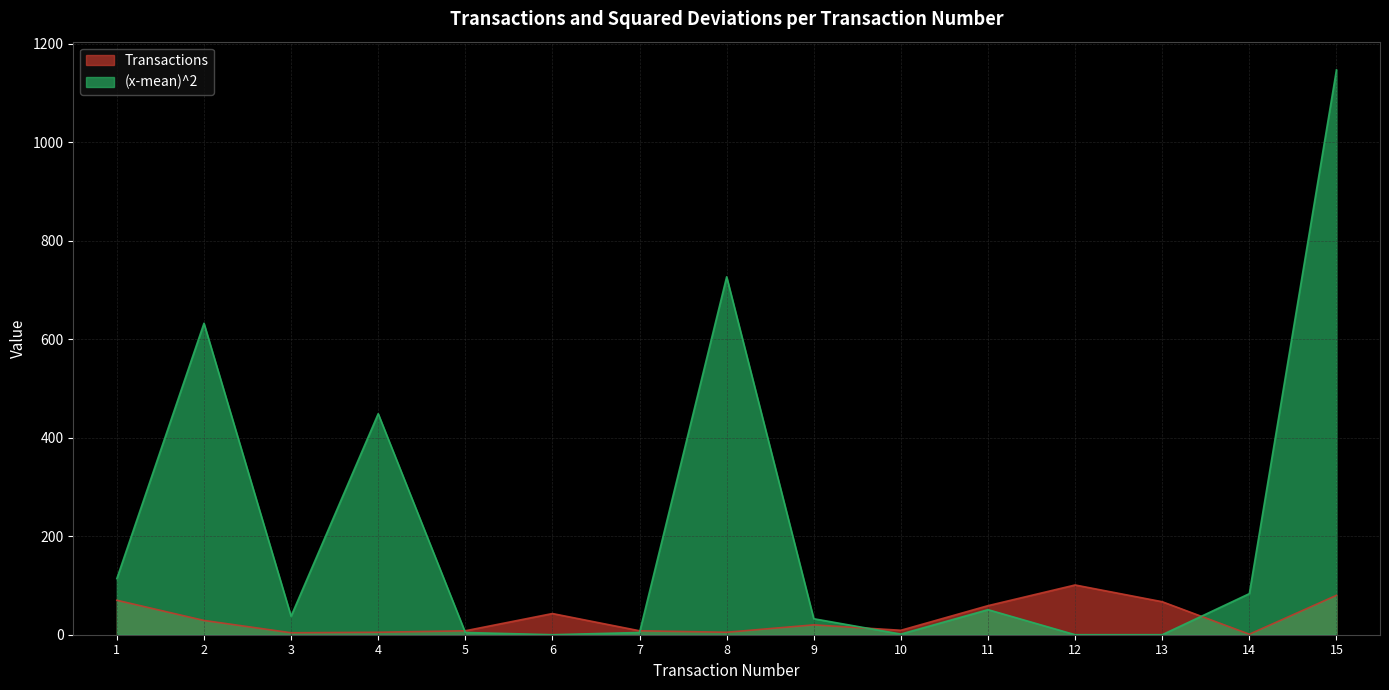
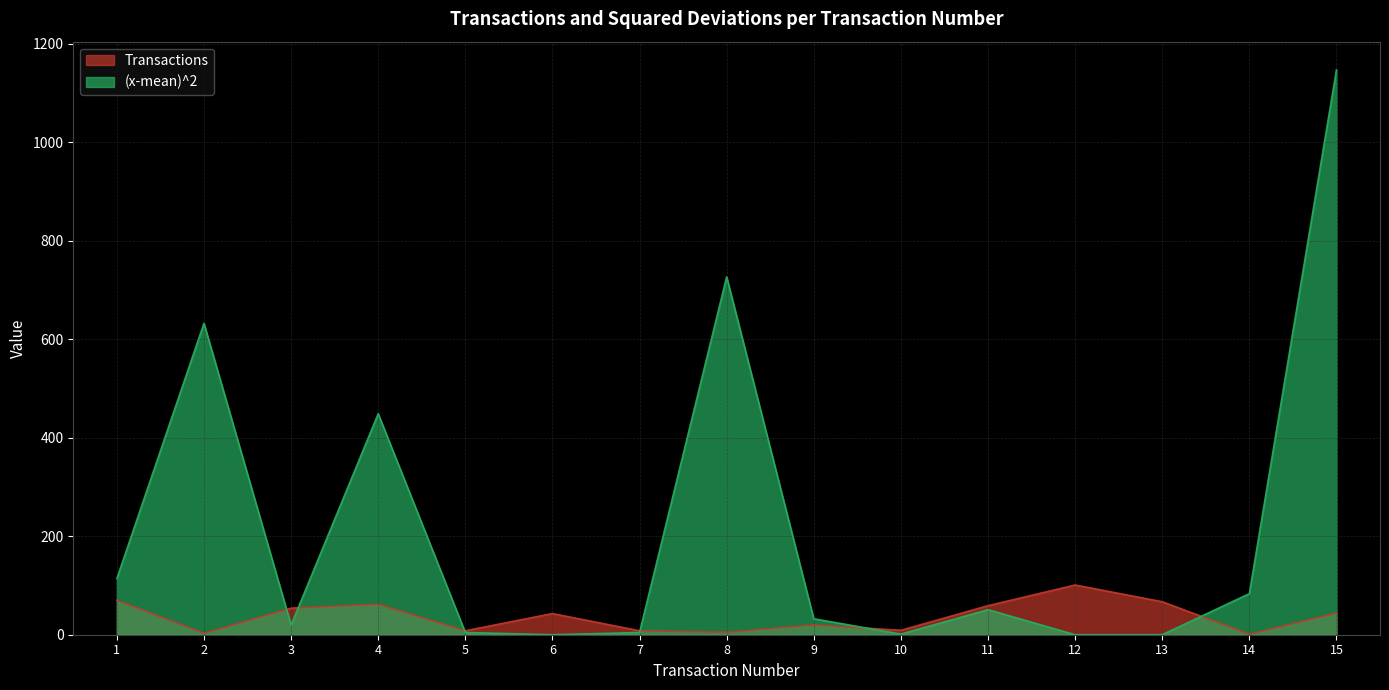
  {
    "Transactions": {
      "1": 70,
-     "2": 30,
-     "3": 0,
-     "4": 10,
+     "2": 0,
+     "3": 50,
+     "4": 60,
      "6": 40,
      "8": 10,
      "9": 20,
      "10": 10,
      "11": 60,
      "12": 100,
      "13": 70,
      "14": 0,
-     "15": 80
+     "15": 40
    },
    "(x-mean)^2": {
      "1": 110,
      "2": 630,
-     "3": 40,
+     "3": 20,
      "4": 450,
      "6": 0,
      "8": 730,
      "9": 30,
      "10": 0,
      "11": 50,
      "12": 0,
      "13": 0,
      "14": 80,
      "15": 1150
    }
  }
